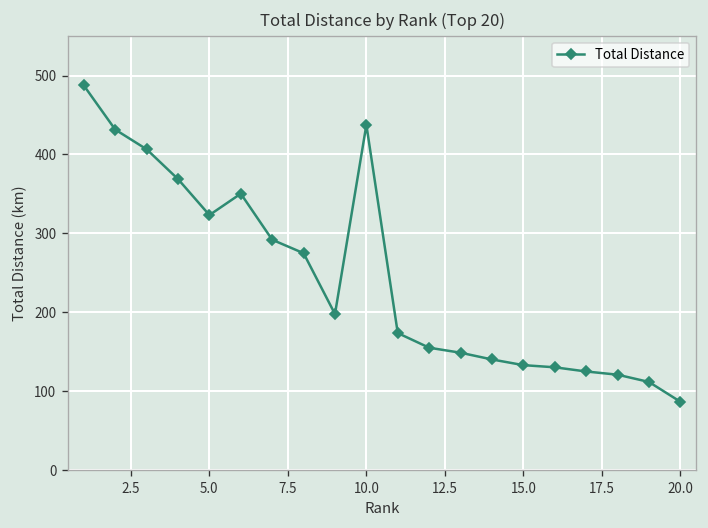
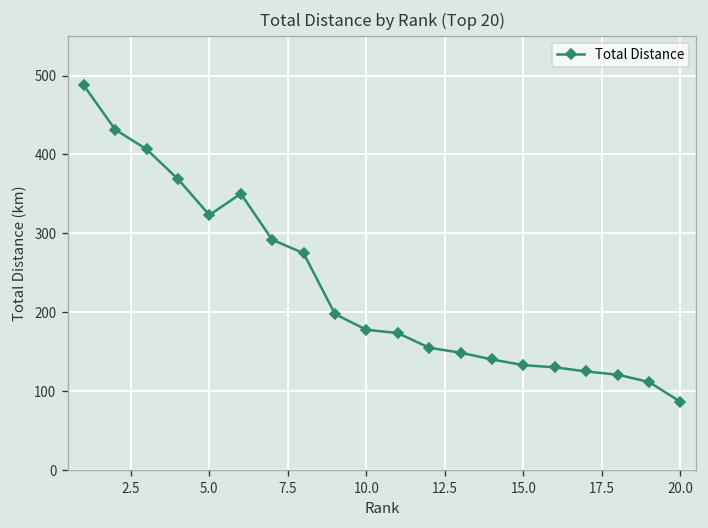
  {
    "5.0": 320,
-   "10.0": 440,
+   "10.0": 180,
    "15.0": 130,
    "20.0": 90
  }
